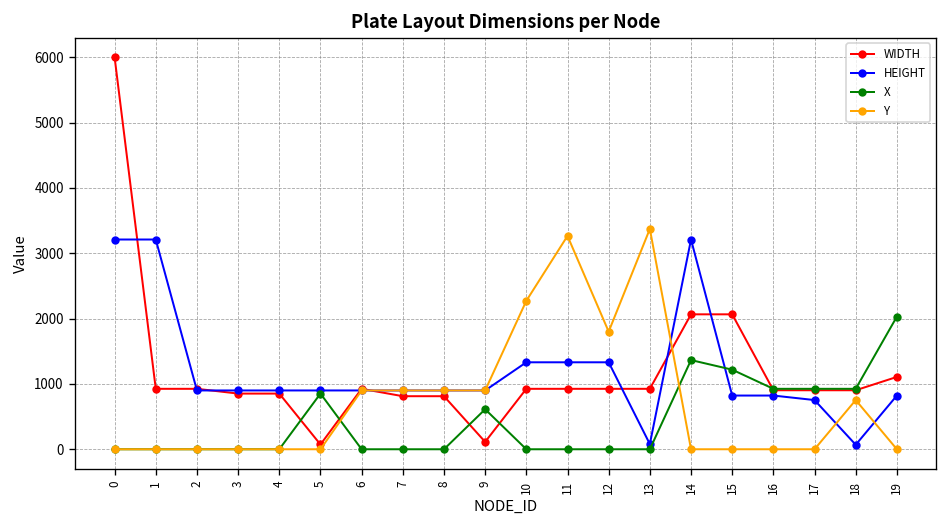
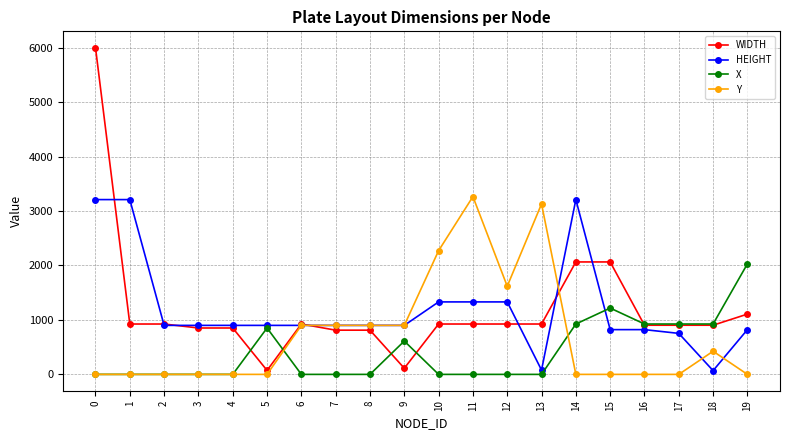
  {
    "WIDTH": {
      "0": 6000,
      "1": 900,
      "3": 900,
      "4": 900,
      "5": 100,
      "7": 800,
      "8": 800,
      "9": 100,
      "10": 900,
      "11": 900,
      "12": 900,
      "13": 900,
      "14": 2100,
      "15": 2100,
      "19": 1100
    },
    "HEIGHT": {
      "0": 3200,
      "1": 3200,
      "3": 900,
      "4": 900,
      "5": 900,
      "10": 1300,
      "11": 1300,
      "12": 1300,
      "13": 100,
      "14": 3200,
      "15": 800,
      "16": 800,
      "17": 800,
      "18": 100,
      "19": 800
    },
    "X": {
      "5": 900,
      "6": 0,
      "7": 0,
      "8": 0,
      "9": 600,
      "10": 0,
      "11": 0,
      "12": 0,
      "13": 0,
-     "14": 1400,
+     "14": 900,
      "15": 1200,
      "19": 2000
    },
    "Y": {
      "5": 0,
      "10": 2300,
      "11": 3300,
-     "12": 1800,
-     "13": 3400,
+     "12": 1600,
+     "13": 3100,
      "14": 0,
      "15": 0,
      "16": 0,
      "17": 0,
-     "18": 800,
+     "18": 400,
      "19": 0
    }
  }
